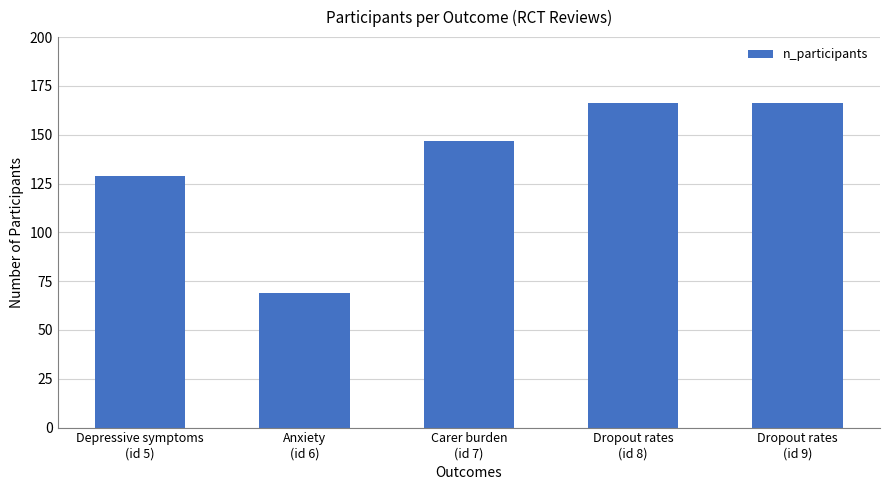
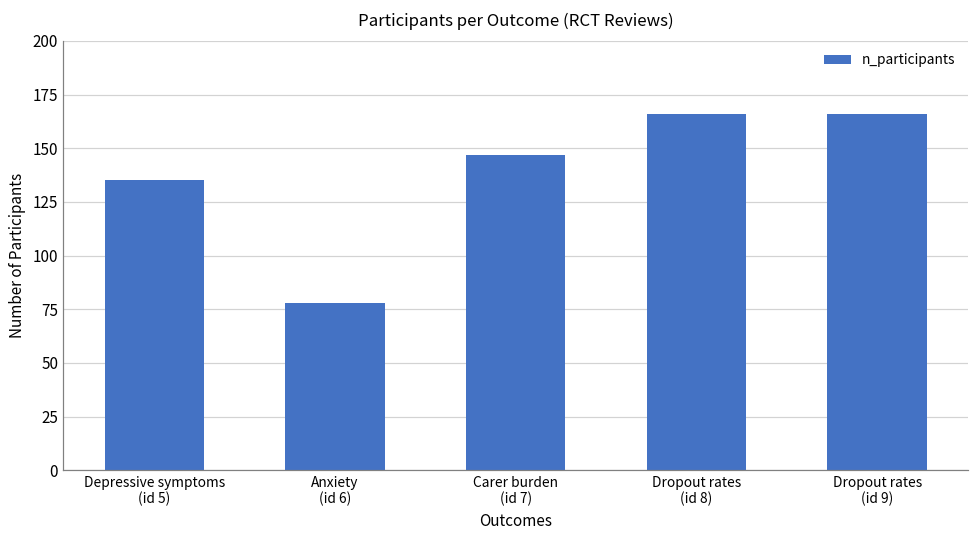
  {
-   "Depressive symptoms (id 5)": 129,
-   "Anxiety (id 6)": 69,
+   "Depressive symptoms (id 5)": 135,
+   "Anxiety (id 6)": 78,
    "Carer burden (id 7)": 147,
    "Dropout rates (id 8)": 166,
    "Dropout rates (id 9)": 166
  }
